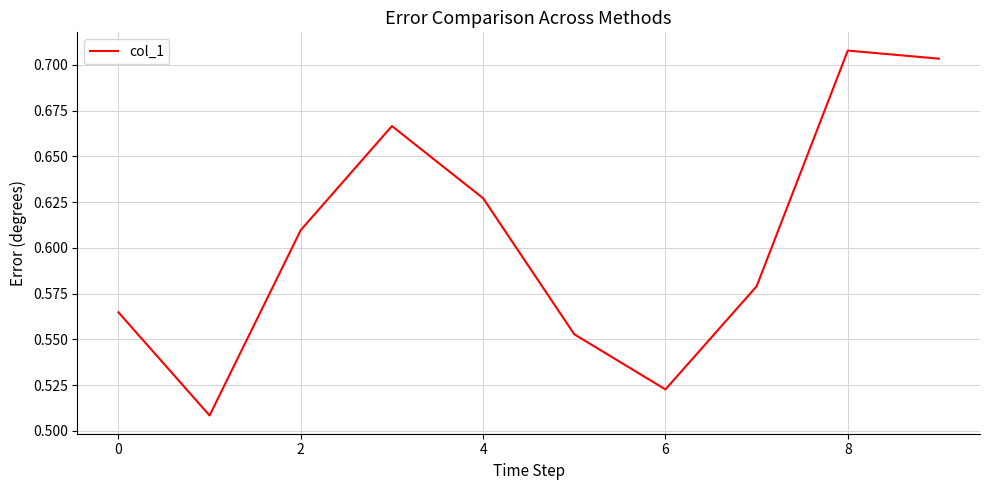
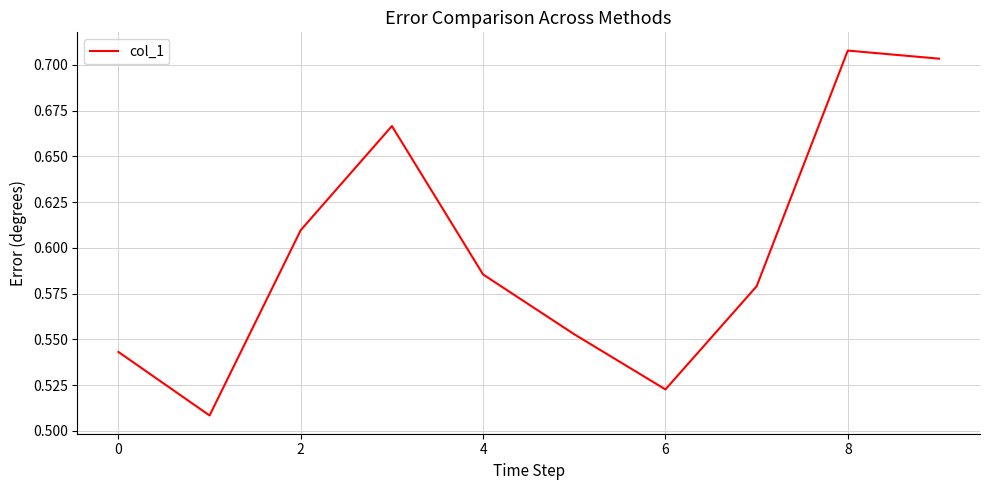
  {
-   "0": 0.565,
+   "0": 0.543,
    "2": 0.610,
-   "4": 0.627,
+   "4": 0.586,
    "6": 0.523,
    "8": 0.708
  }
